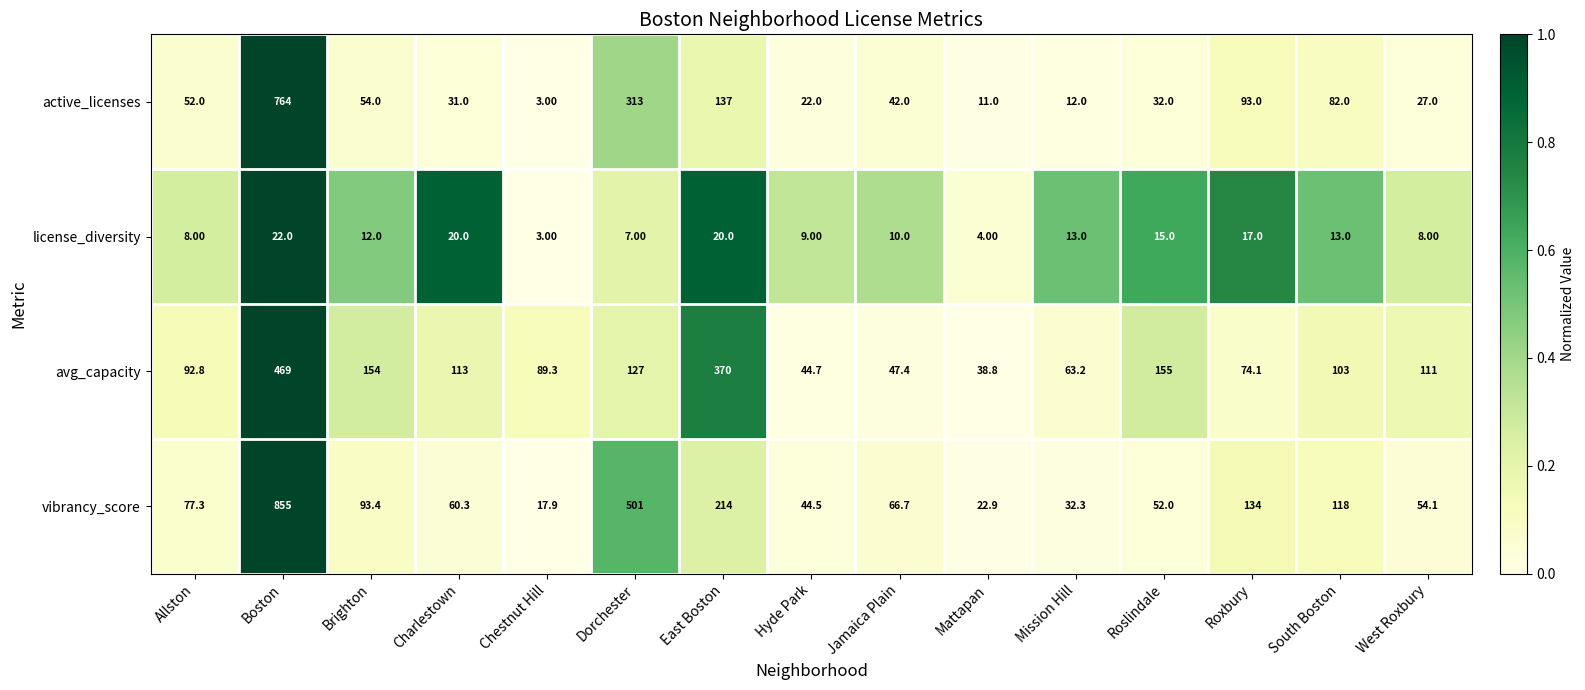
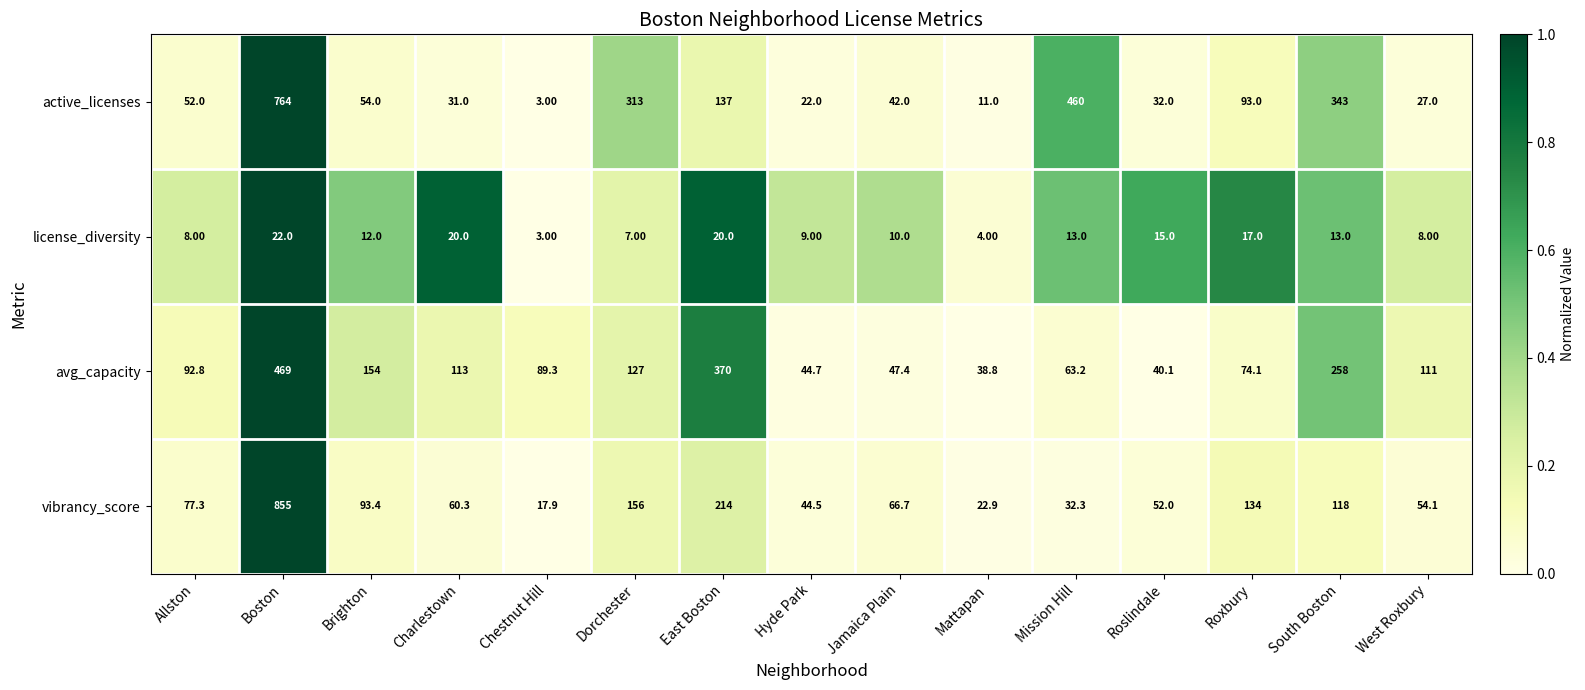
  {
    "active_licenses": {
      "Allston": 52.0,
      "Boston": 764,
      "Brighton": 54.0,
      "Charlestown": 31.0,
      "Chestnut Hill": 3.00,
      "Dorchester": 313,
      "East Boston": 137,
      "Hyde Park": 22.0,
      "Jamaica Plain": 42.0,
      "Mattapan": 11.0,
-     "Mission Hill": 12.0,
+     "Mission Hill": 460,
      "Roslindale": 32.0,
      "Roxbury": 93.0,
-     "South Boston": 82.0,
+     "South Boston": 343,
      "West Roxbury": 27.0
    },
    "license_diversity": {
      "Allston": 8.00,
      "Boston": 22.0,
      "Brighton": 12.0,
      "Charlestown": 20.0,
      "Chestnut Hill": 3.00,
      "Dorchester": 7.00,
      "East Boston": 20.0,
      "Hyde Park": 9.00,
      "Jamaica Plain": 10.0,
      "Mattapan": 4.00,
      "Mission Hill": 13.0,
      "Roslindale": 15.0,
      "Roxbury": 17.0,
      "South Boston": 13.0,
      "West Roxbury": 8.00
    },
    "avg_capacity": {
      "Allston": 92.8,
      "Boston": 469,
      "Brighton": 154,
      "Charlestown": 113,
      "Chestnut Hill": 89.3,
      "Dorchester": 127,
      "East Boston": 370,
      "Hyde Park": 44.7,
      "Jamaica Plain": 47.4,
      "Mattapan": 38.8,
      "Mission Hill": 63.2,
-     "Roslindale": 155,
+     "Roslindale": 40.1,
      "Roxbury": 74.1,
-     "South Boston": 103,
+     "South Boston": 258,
      "West Roxbury": 111
    },
    "vibrancy_score": {
      "Allston": 77.3,
      "Boston": 855,
      "Brighton": 93.4,
      "Charlestown": 60.3,
      "Chestnut Hill": 17.9,
-     "Dorchester": 501,
+     "Dorchester": 156,
      "East Boston": 214,
      "Hyde Park": 44.5,
      "Jamaica Plain": 66.7,
      "Mattapan": 22.9,
      "Mission Hill": 32.3,
      "Roslindale": 52.0,
      "Roxbury": 134,
      "South Boston": 118,
      "West Roxbury": 54.1
    }
  }
